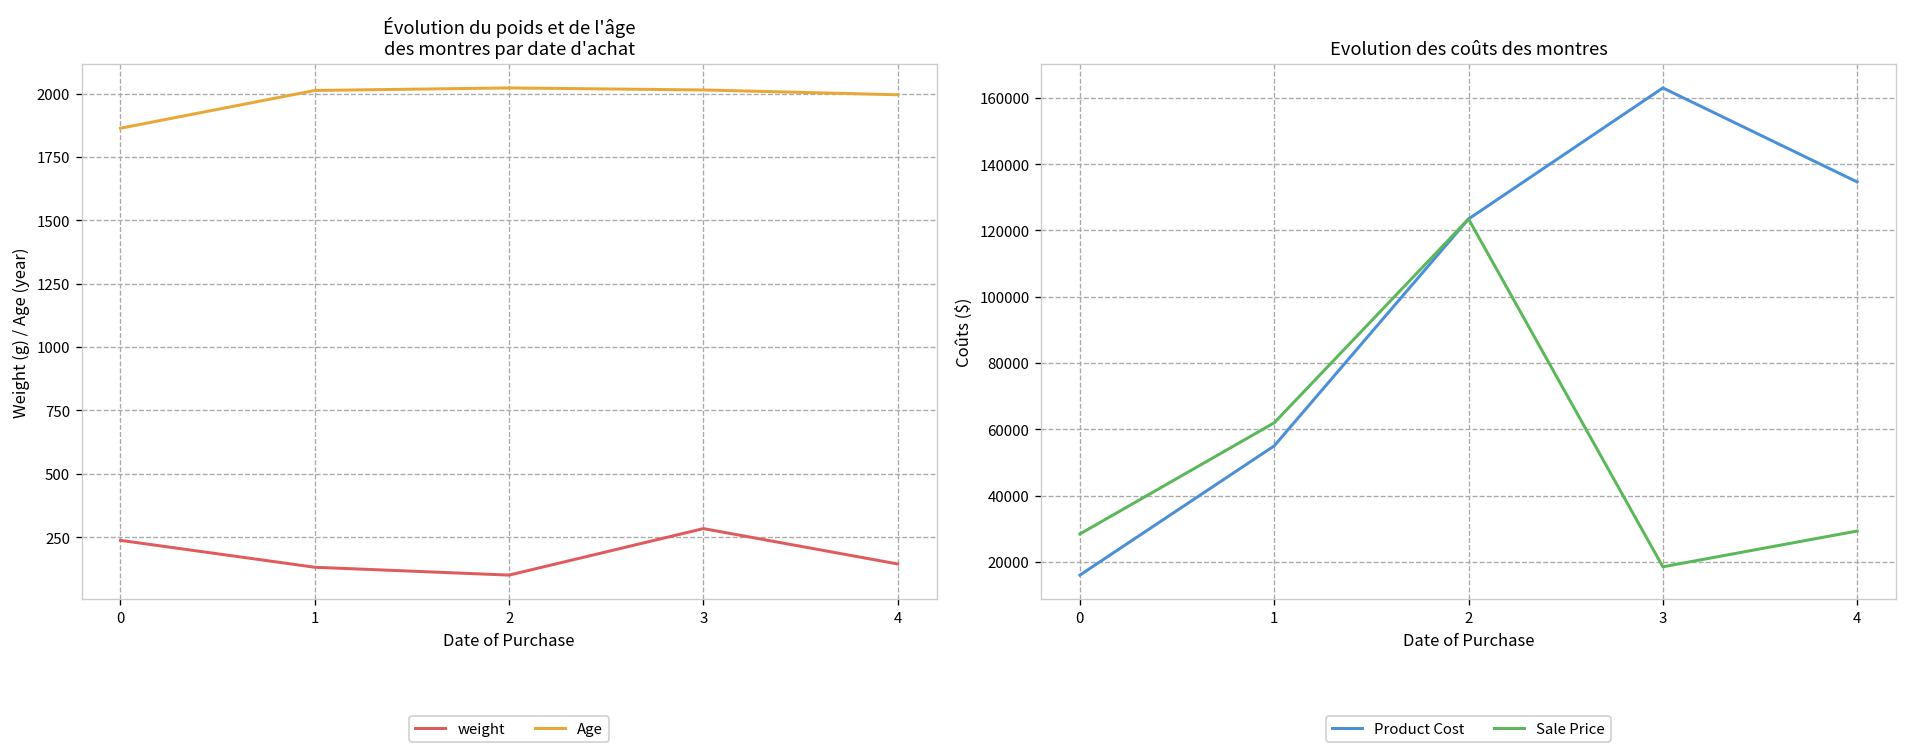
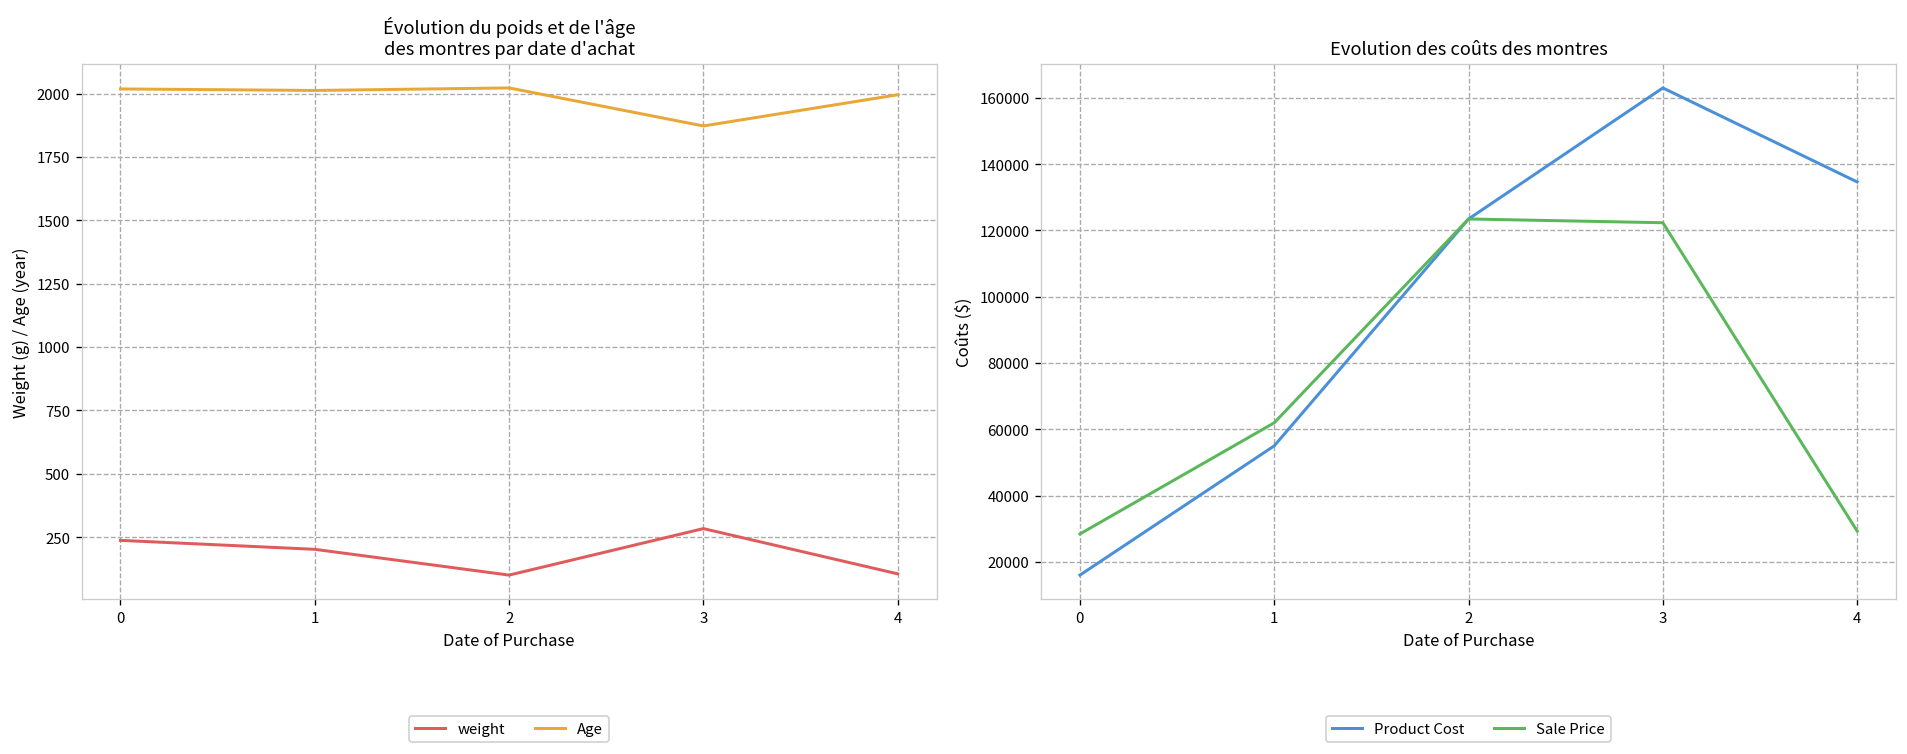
  {
    "Évolution du poids et de l'âge des montres par date d'achat": {
      "weight": {
        "0": 240,
-       "1": 130,
+       "1": 200,
        "2": 100,
        "3": 280,
-       "4": 140
+       "4": 110
      },
      "Age": {
-       "0": 1860,
+       "0": 2020,
        "1": 2010,
        "2": 2020,
-       "3": 2010,
+       "3": 1870,
        "4": 2000
      }
    },
    "Evolution des coûts des montres": {
      "Product Cost": {
        "0": 16000,
        "1": 55000,
        "3": 163000,
        "4": 135000
      },
      "Sale Price": {
        "0": 28000,
        "1": 62000,
-       "3": 19000,
+       "3": 122000,
        "4": 29000
      }
    }
  }
